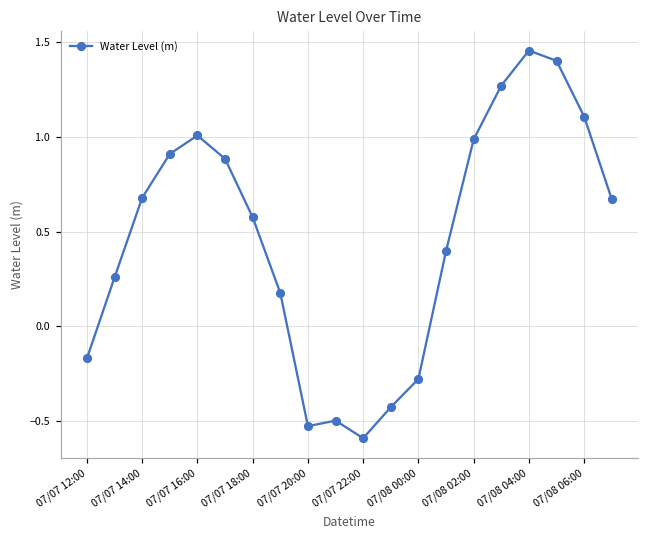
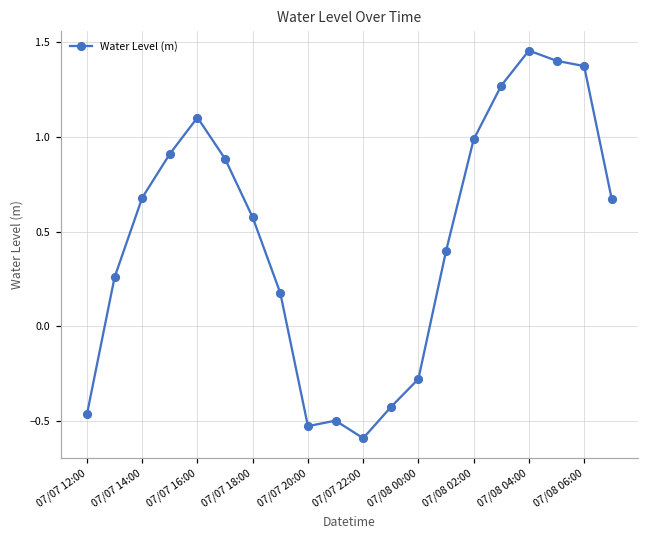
  {
-   "07/07 12:00": -0.17,
+   "07/07 12:00": -0.46,
    "07/07 14:00": 0.68,
-   "07/07 16:00": 1.01,
+   "07/07 16:00": 1.10,
    "07/07 18:00": 0.58,
    "07/07 20:00": -0.53,
    "07/07 22:00": -0.59,
    "07/08 00:00": -0.28,
    "07/08 02:00": 0.99,
    "07/08 04:00": 1.46,
-   "07/08 06:00": 1.11
+   "07/08 06:00": 1.37
  }
